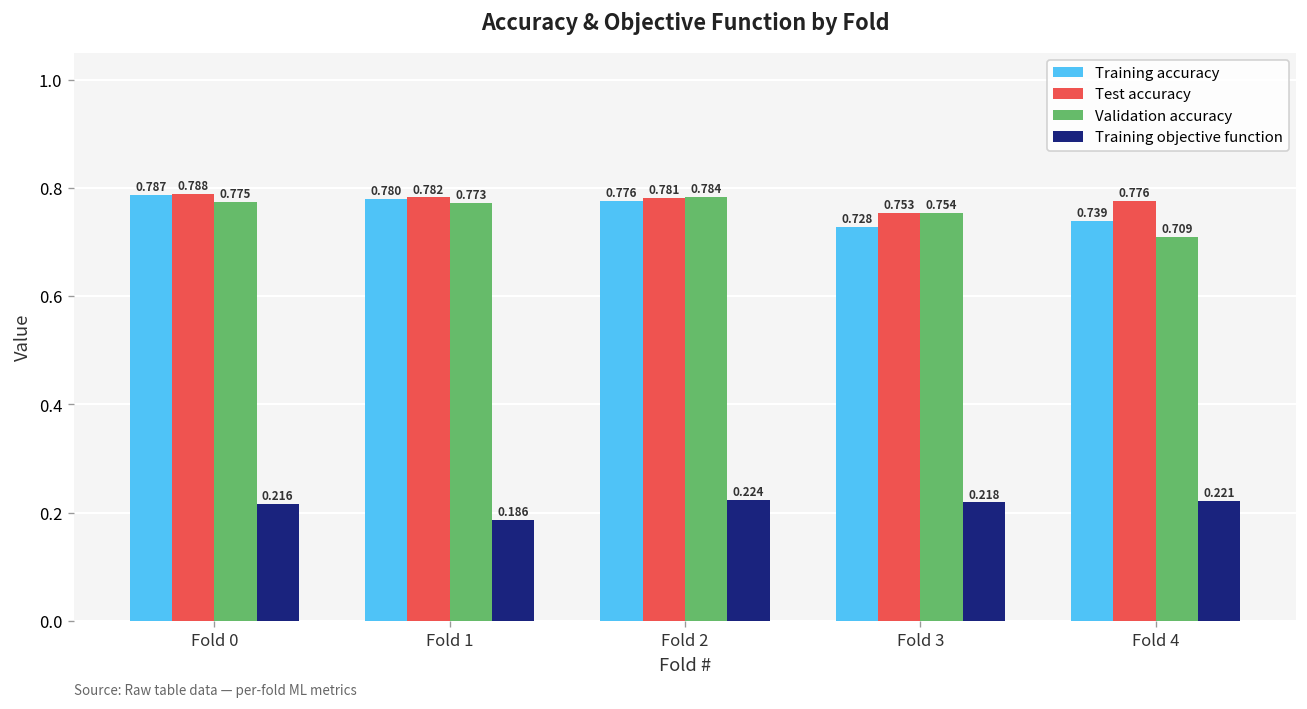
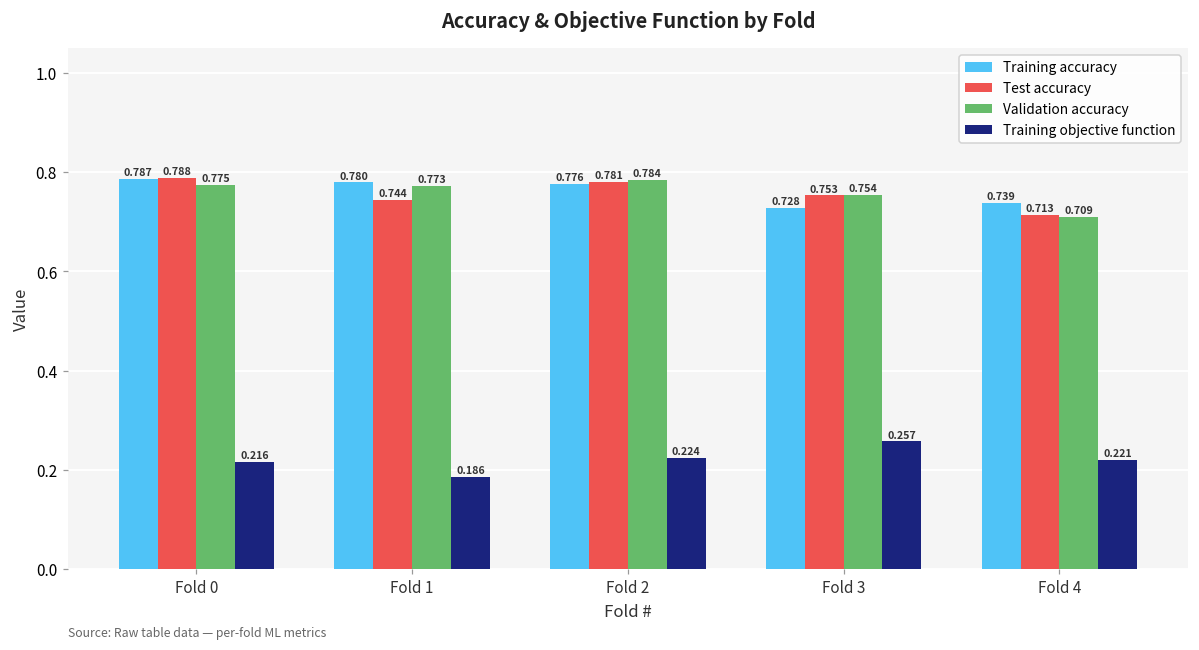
  {
    "Training accuracy": {
      "Fold 0": 0.787,
      "Fold 1": 0.780,
      "Fold 2": 0.776,
      "Fold 3": 0.728,
      "Fold 4": 0.739
    },
    "Test accuracy": {
      "Fold 0": 0.788,
-     "Fold 1": 0.782,
+     "Fold 1": 0.744,
      "Fold 2": 0.781,
      "Fold 3": 0.753,
-     "Fold 4": 0.776
+     "Fold 4": 0.713
    },
    "Validation accuracy": {
      "Fold 0": 0.775,
      "Fold 1": 0.773,
      "Fold 2": 0.784,
      "Fold 3": 0.754,
      "Fold 4": 0.709
    },
    "Training objective function": {
      "Fold 0": 0.216,
      "Fold 1": 0.186,
      "Fold 2": 0.224,
-     "Fold 3": 0.218,
+     "Fold 3": 0.257,
      "Fold 4": 0.221
    }
  }
